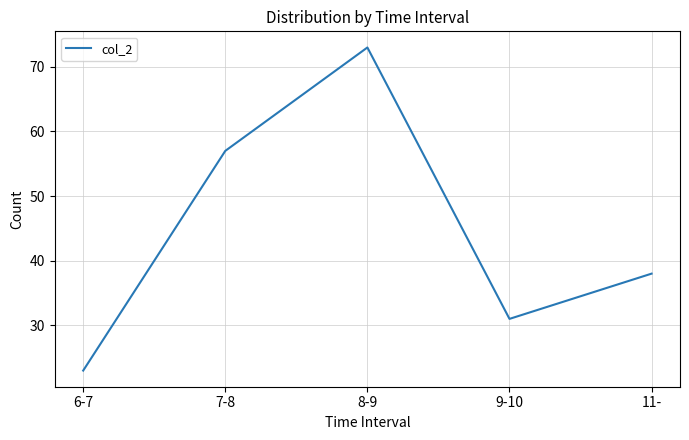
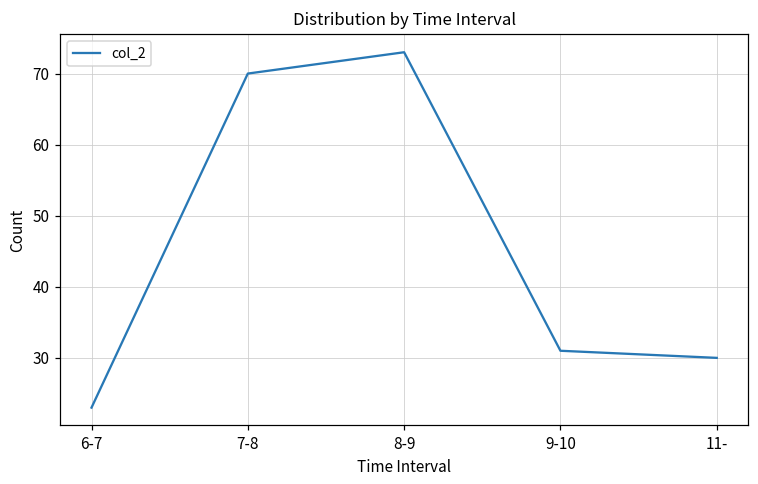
  {
    "6-7": 23,
-   "7-8": 57,
+   "7-8": 70,
    "8-9": 73,
    "9-10": 31,
-   "11-": 38
+   "11-": 30
  }
